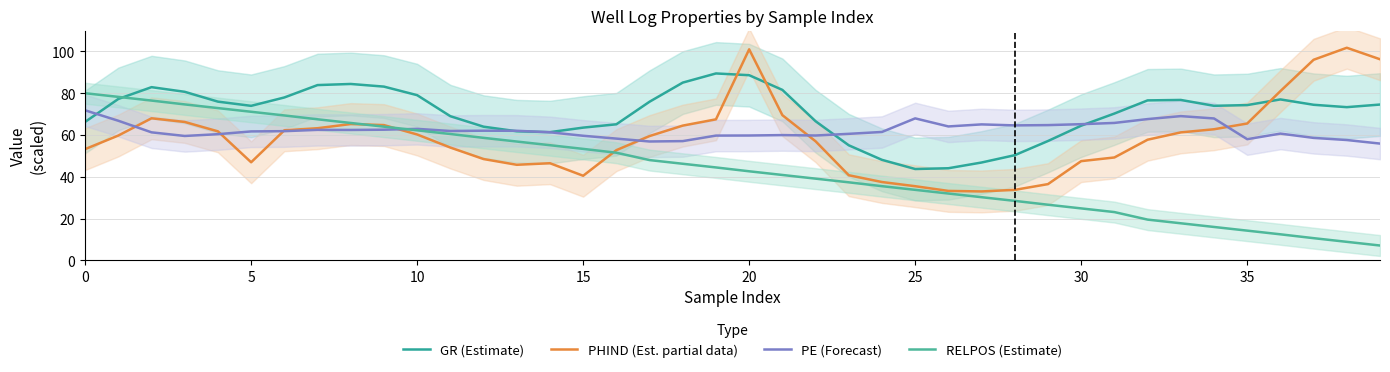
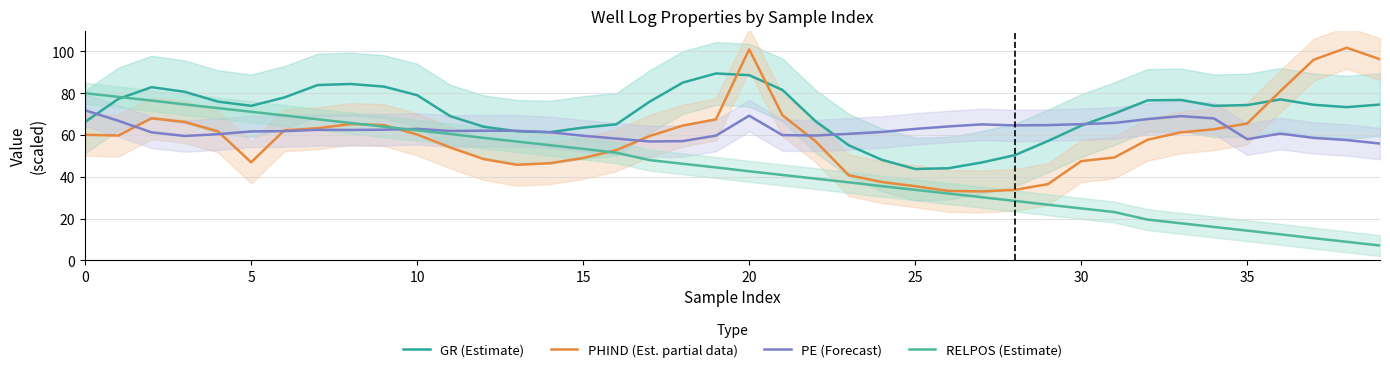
  {
    "PHIND (Est. partial data)": {
-     "0": 53,
+     "0": 60,
      "5": 47,
      "10": 60,
-     "15": 41,
+     "15": 49,
      "20": 101,
      "25": 36,
      "30": 48
    },
    "PE (Forecast)": {
      "0": 72,
      "5": 62,
-     "20": 60,
-     "25": 68,
+     "20": 69,
+     "25": 63,
      "35": 58
    }
  }
